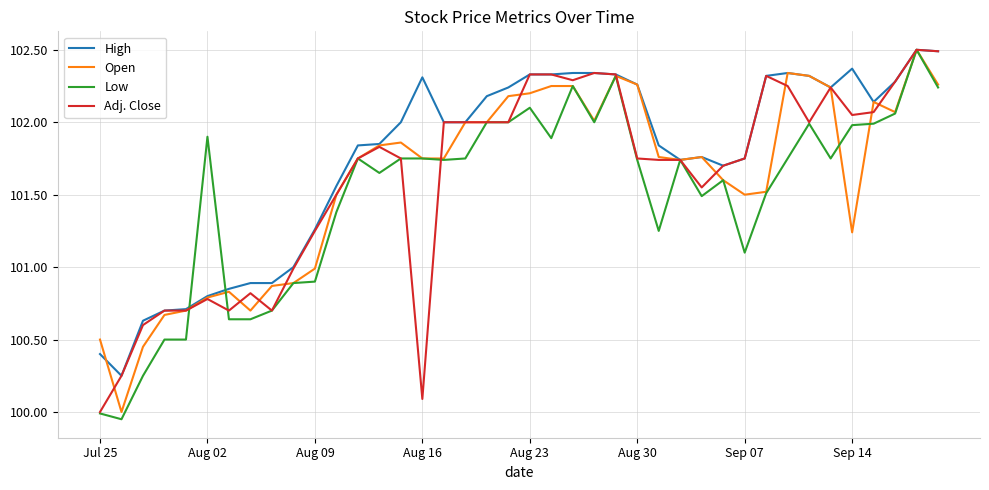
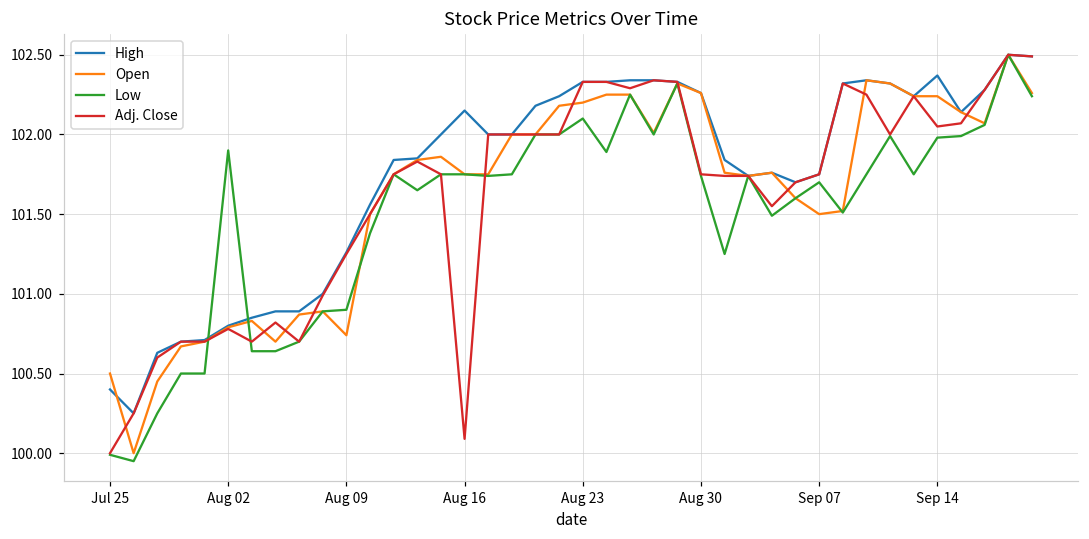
  {
    "High": {
      "Jul 25": 100.40,
-     "Aug 16": 102.31,
+     "Aug 16": 102.15,
      "Sep 14": 102.37
    },
    "Open": {
      "Jul 25": 100.50,
-     "Aug 09": 100.99,
+     "Aug 09": 100.74,
      "Aug 23": 102.20,
      "Sep 07": 101.50,
-     "Sep 14": 101.24
+     "Sep 14": 102.24
    },
    "Low": {
      "Aug 02": 101.9,
      "Aug 09": 100.9,
      "Aug 23": 102.1,
-     "Sep 07": 101.1,
+     "Sep 07": 101.7,
      "Sep 14": 101.98
    },
    "Adj. Close": {
      "Aug 16": 100.09,
      "Sep 14": 102.05
    }
  }
